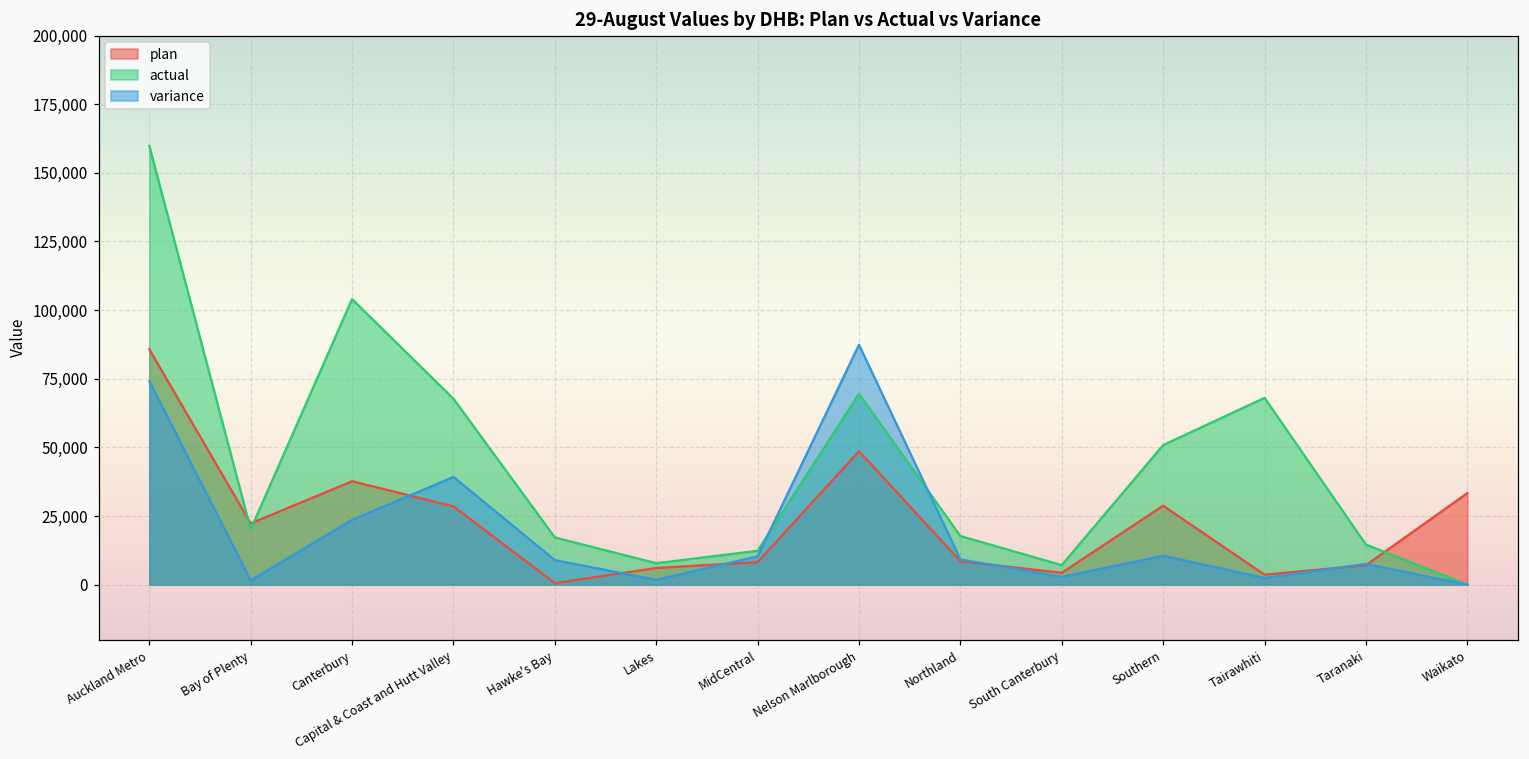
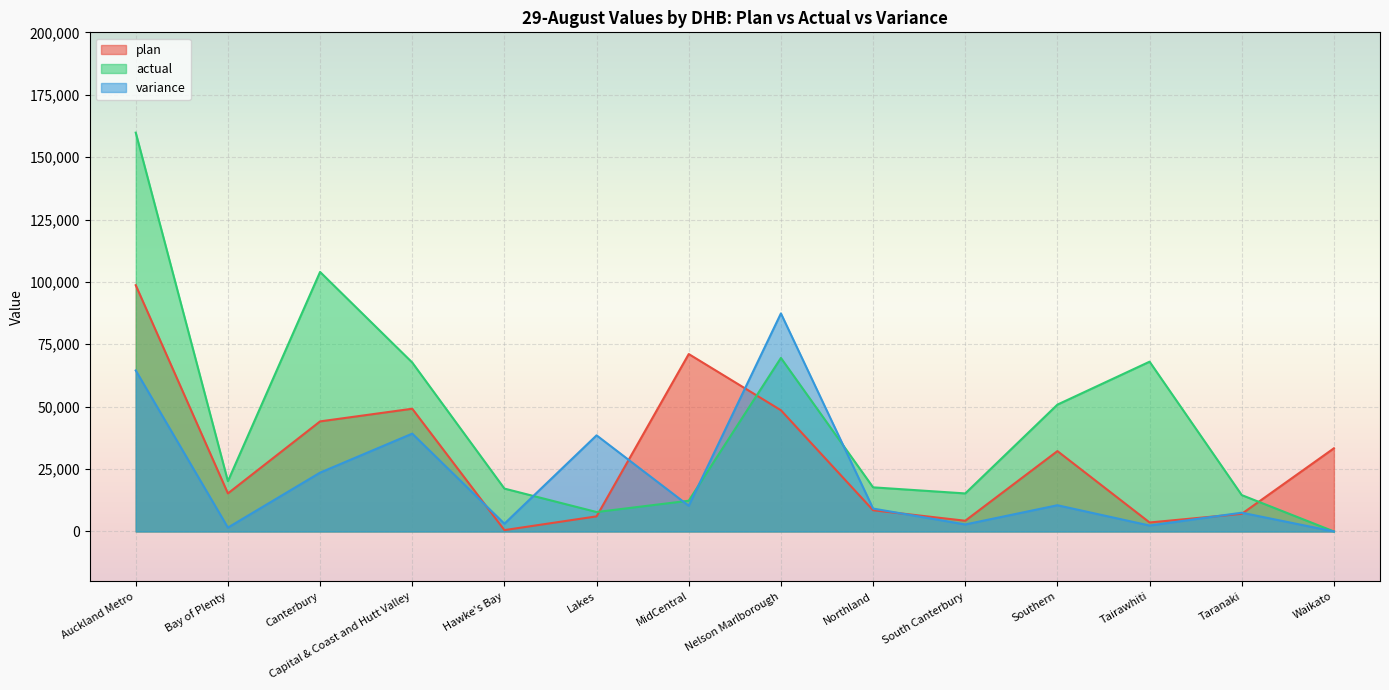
  {
    "plan": {
-     "Auckland Metro": "86,000",
-     "Bay of Plenty": "22,000",
-     "Canterbury": "38,000",
-     "Capital & Coast and Hutt Valley": "28,000",
+     "Auckland Metro": "99,000",
+     "Bay of Plenty": "15,000",
+     "Canterbury": "44,000",
+     "Capital & Coast and Hutt Valley": "49,000",
      "Hawke's Bay": "1,000",
      "Lakes": "6,000",
-     "MidCentral": "8,000",
+     "MidCentral": "71,000",
      "Nelson Marlborough": "49,000",
      "South Canterbury": "4,000",
-     "Southern": "29,000",
+     "Southern": "32,000",
      "Tairawhiti": "4,000",
      "Waikato": "33,000"
    },
    "actual": {
      "Auckland Metro": "160,000",
      "Bay of Plenty": "20,000",
      "Canterbury": "104,000",
      "Capital & Coast and Hutt Valley": "68,000",
      "Hawke's Bay": "17,000",
      "Lakes": "8,000",
      "MidCentral": "12,000",
      "Nelson Marlborough": "70,000",
      "Northland": "18,000",
-     "South Canterbury": "7,000",
+     "South Canterbury": "15,000",
      "Southern": "51,000",
      "Tairawhiti": "68,000",
      "Taranaki": "15,000"
    },
    "variance": {
-     "Auckland Metro": "74,000",
+     "Auckland Metro": "65,000",
      "Bay of Plenty": "2,000",
      "Canterbury": "24,000",
      "Capital & Coast and Hutt Valley": "39,000",
-     "Hawke's Bay": "9,000",
-     "Lakes": "2,000",
+     "Hawke's Bay": "3,000",
+     "Lakes": "39,000",
      "MidCentral": "10,000",
      "Nelson Marlborough": "87,000",
      "South Canterbury": "3,000",
      "Southern": "11,000",
      "Tairawhiti": "2,000"
    }
  }
